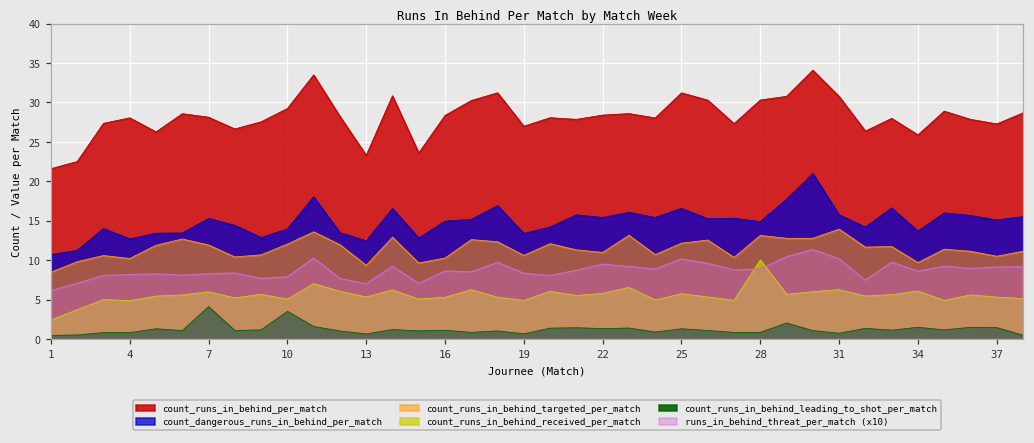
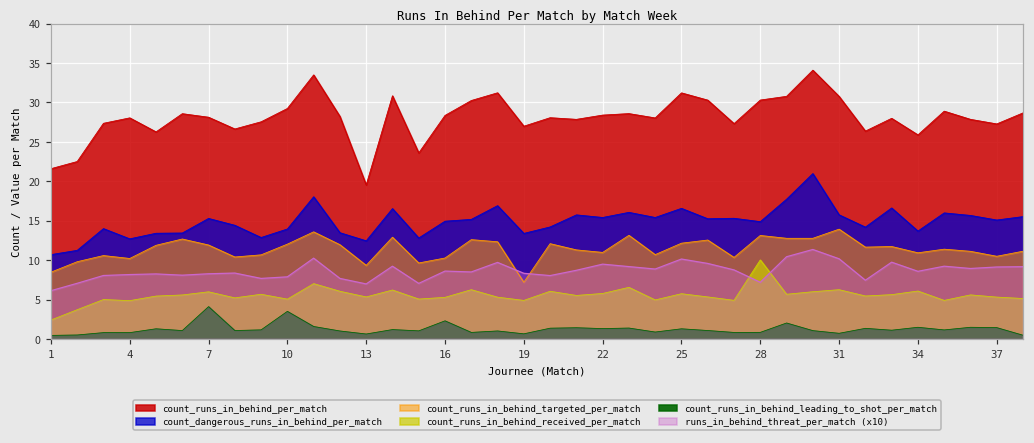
  {
    "count_runs_in_behind_per_match": {
      "1": 22,
      "4": 28,
      "7": 28,
      "10": 29,
-     "13": 23,
+     "13": 20,
      "16": 28,
      "19": 27,
      "22": 28,
      "25": 31,
      "28": 30,
      "31": 31,
      "34": 26,
      "37": 27
    },
    "count_dangerous_runs_in_behind_per_match": {
      "1": 11,
      "4": 13,
      "7": 15,
      "10": 14,
      "13": 12,
      "16": 15,
      "19": 13,
      "22": 15,
      "25": 17,
      "28": 15,
      "31": 16,
      "34": 14,
      "37": 15
    },
    "count_runs_in_behind_targeted_per_match": {
      "1": 8,
      "4": 10,
      "7": 12,
      "10": 12,
      "13": 9,
      "16": 10,
-     "19": 11,
+     "19": 7,
      "22": 11,
      "25": 12,
      "28": 13,
      "31": 14,
-     "34": 10,
+     "34": 11,
      "37": 10
    },
    "count_runs_in_behind_received_per_match": {
      "1": 2,
      "4": 5,
      "7": 6,
      "10": 5,
      "13": 5,
      "16": 5,
      "19": 5,
      "22": 6,
      "25": 6,
      "28": 10,
      "31": 6,
      "34": 6,
      "37": 5
    },
    "count_runs_in_behind_leading_to_shot_per_match": {
      "1": 0,
      "4": 1,
      "7": 4,
      "10": 4,
      "13": 1,
-     "16": 1,
+     "16": 2,
      "19": 1,
      "22": 1,
      "25": 1,
      "28": 1,
      "31": 1,
      "34": 1,
      "37": 1
    },
    "runs_in_behind_threat_per_match (x10)": {
      "1": 6,
      "4": 8,
      "7": 8,
      "10": 8,
      "13": 7,
      "16": 9,
      "19": 8,
      "22": 9,
      "25": 10,
-     "28": 9,
+     "28": 7,
      "31": 10,
      "34": 9,
      "37": 9
    }
  }
